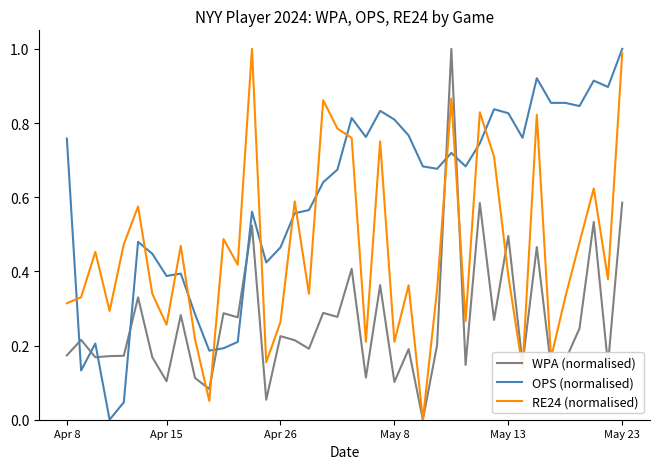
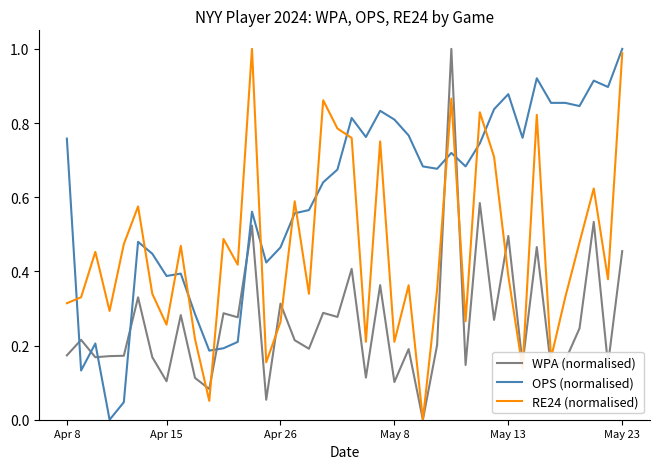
  {
    "WPA (normalised)": {
      "Apr 8": 0.17,
      "Apr 15": 0.10,
-     "Apr 26": 0.23,
+     "Apr 26": 0.31,
      "May 8": 0.10,
      "May 13": 0.50,
-     "May 23": 0.59
+     "May 23": 0.45
    },
    "OPS (normalised)": {
      "Apr 8": 0.76,
      "Apr 15": 0.39,
      "Apr 26": 0.46,
      "May 8": 0.81,
-     "May 13": 0.83,
+     "May 13": 0.88,
      "May 23": 1.00
    },
    "RE24 (normalised)": {
      "Apr 8": 0.31,
      "Apr 15": 0.26,
      "Apr 26": 0.26,
      "May 8": 0.21,
      "May 13": 0.39,
      "May 23": 0.99
    }
  }
